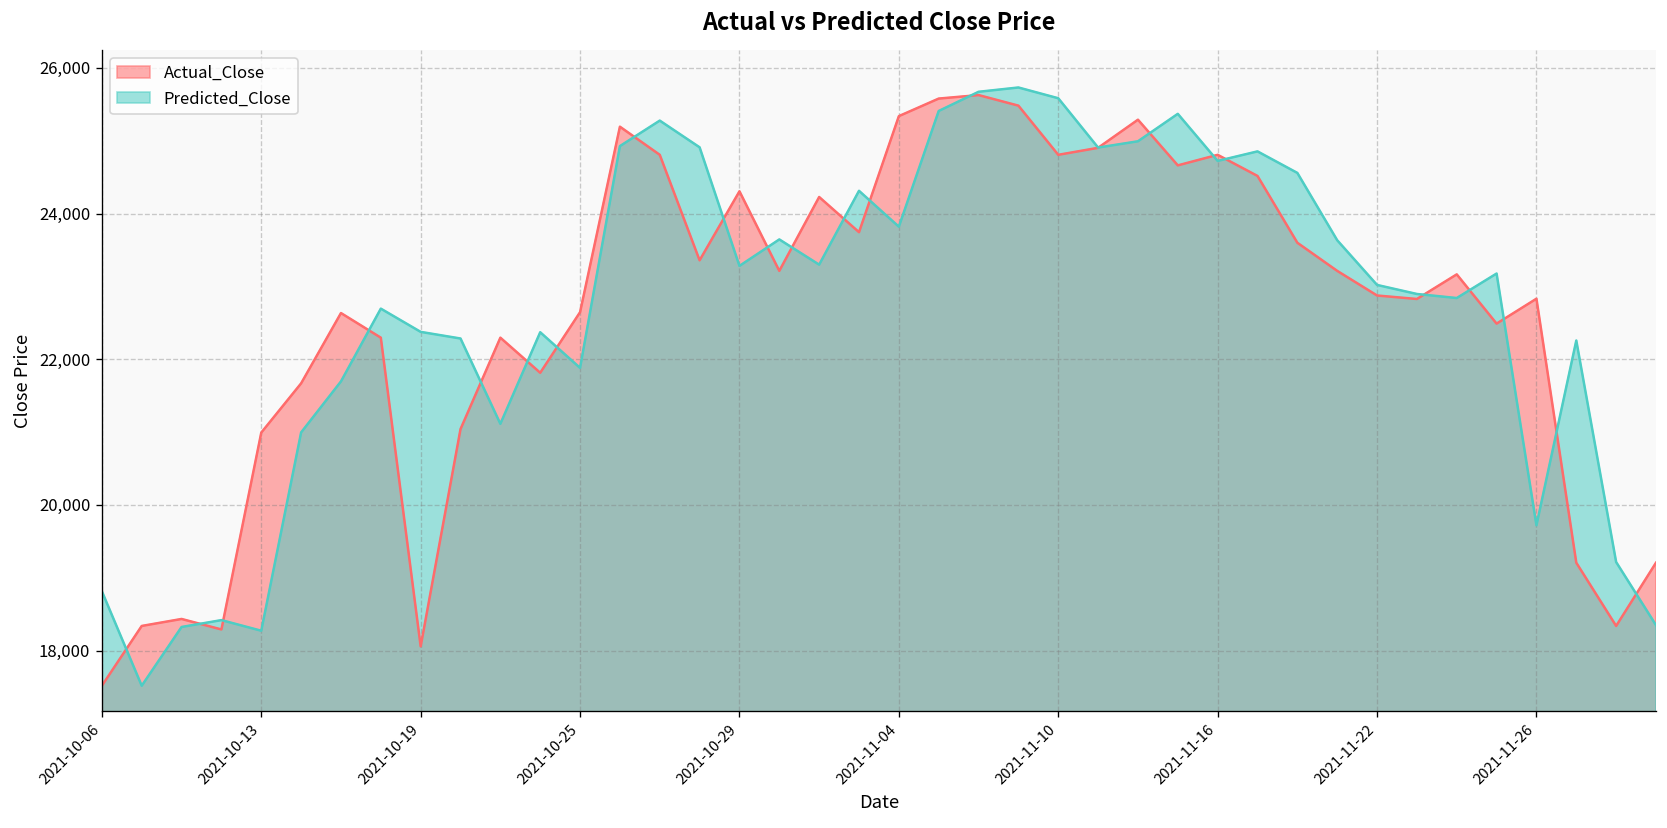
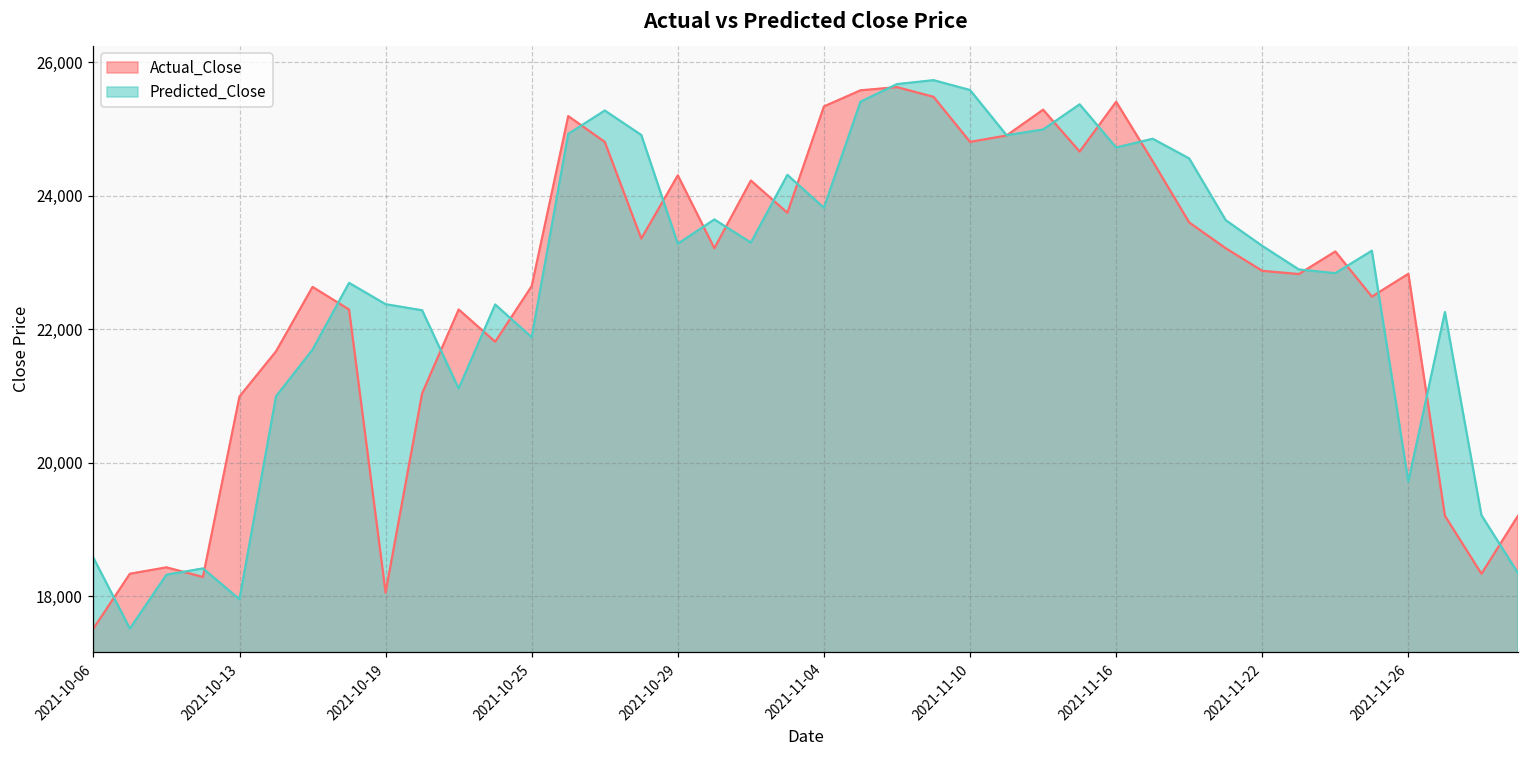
  {
    "Actual_Close": {
      "2021-10-06": "17,500",
      "2021-10-13": "21,000",
      "2021-10-19": "18,100",
      "2021-10-25": "22,600",
      "2021-10-29": "24,300",
      "2021-11-04": "25,300",
      "2021-11-10": "24,800",
-     "2021-11-16": "24,800",
+     "2021-11-16": "25,400",
      "2021-11-22": "22,900",
      "2021-11-26": "22,800"
    },
    "Predicted_Close": {
-     "2021-10-06": "18,800",
-     "2021-10-13": "18,300",
+     "2021-10-06": "18,600",
+     "2021-10-13": "18,000",
      "2021-10-19": "22,400",
      "2021-10-25": "21,900",
      "2021-10-29": "23,300",
      "2021-11-04": "23,800",
      "2021-11-10": "25,600",
      "2021-11-16": "24,700",
-     "2021-11-22": "23,000",
+     "2021-11-22": "23,200",
      "2021-11-26": "19,700"
    }
  }
